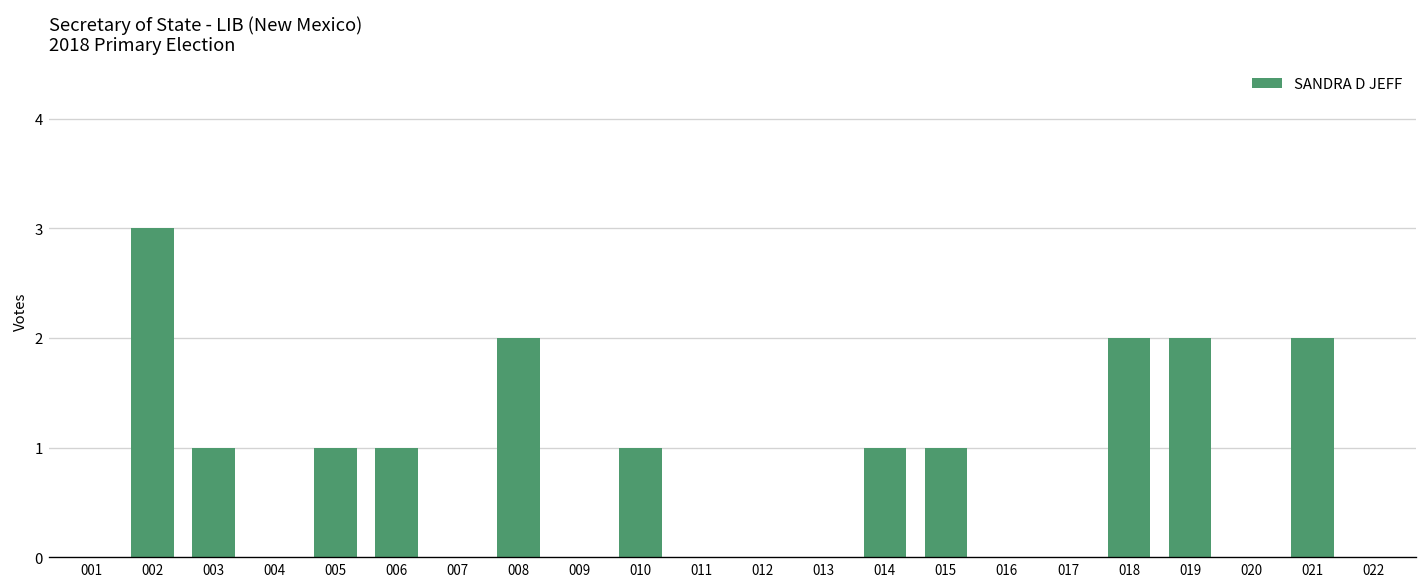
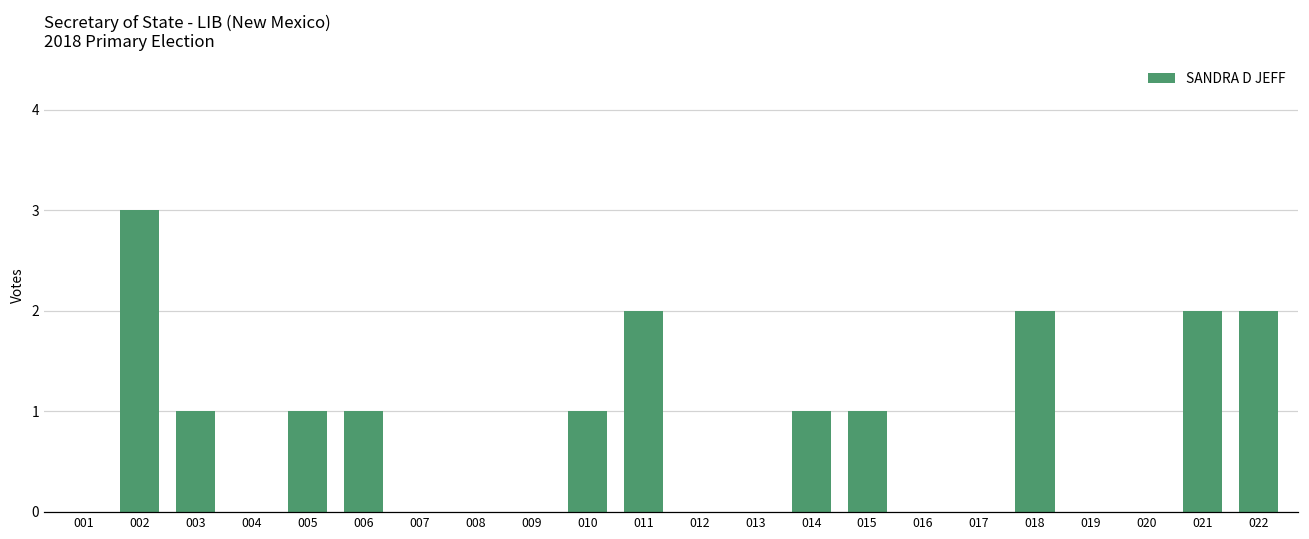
  {
    "001": 0,
    "002": 3,
    "003": 1,
    "004": 0,
    "005": 1,
    "006": 1,
    "007": 0,
-   "008": 2,
+   "008": 0,
    "009": 0,
    "010": 1,
-   "011": 0,
+   "011": 2,
    "012": 0,
    "013": 0,
    "014": 1,
    "015": 1,
    "016": 0,
    "017": 0,
    "018": 2,
-   "019": 2,
+   "019": 0,
    "020": 0,
    "021": 2,
-   "022": 0
+   "022": 2
  }
